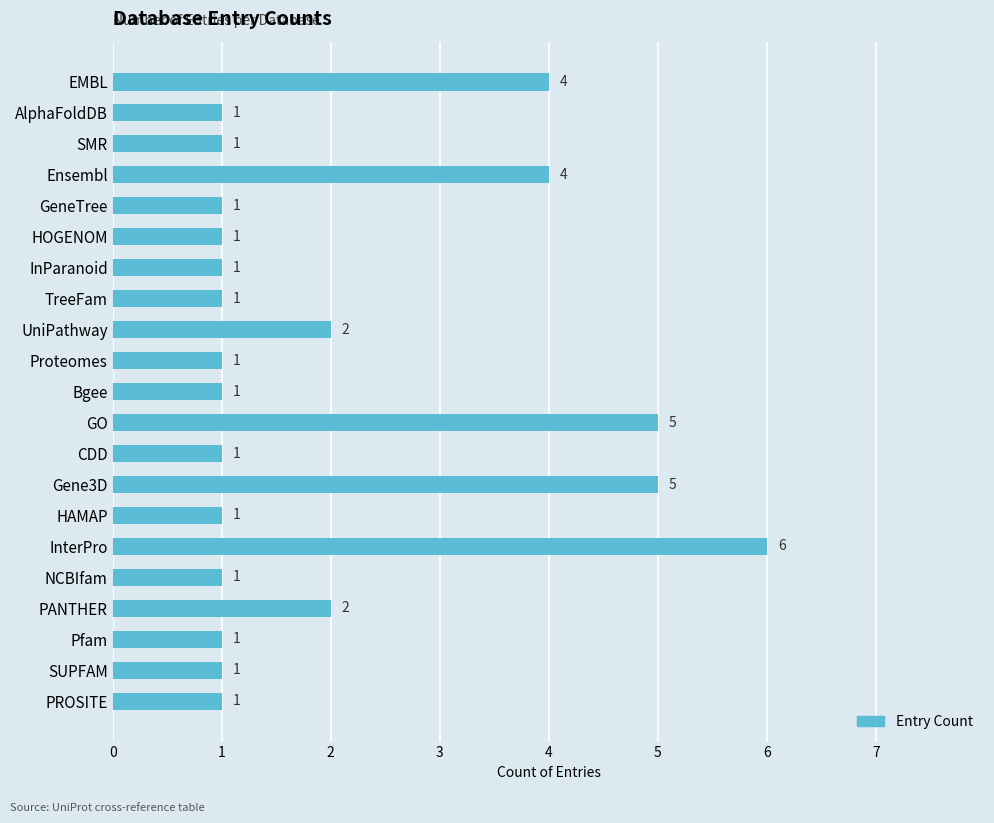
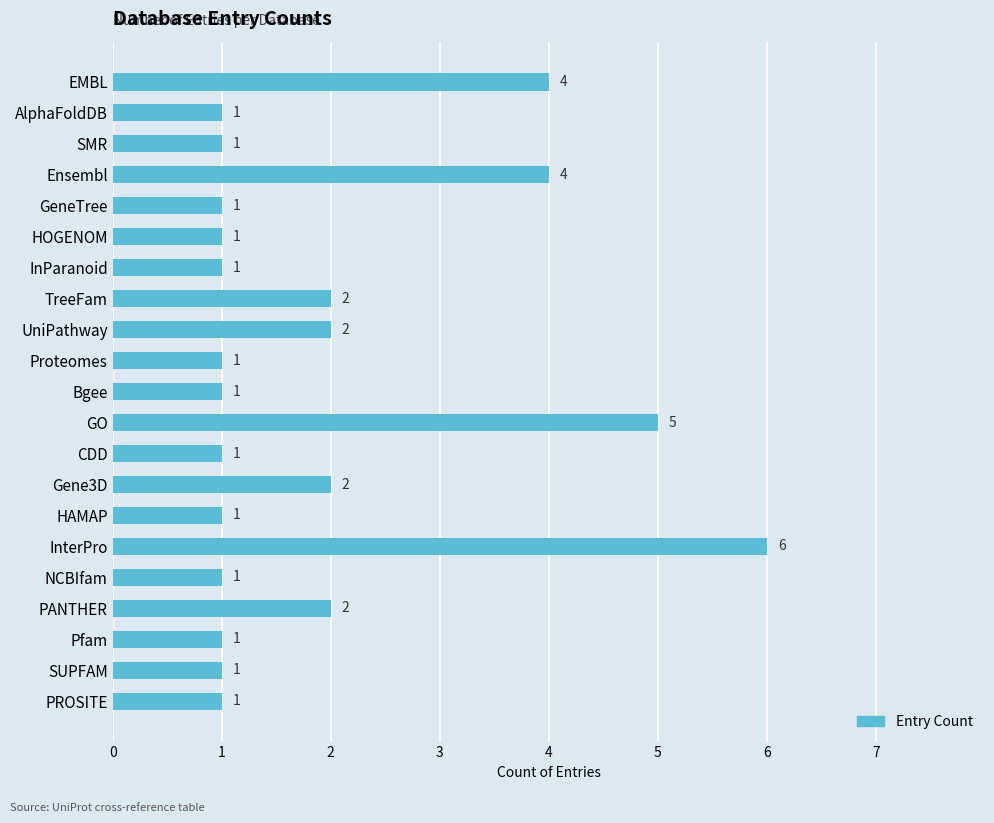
  {
    "EMBL": 4,
    "AlphaFoldDB": 1,
    "SMR": 1,
    "Ensembl": 4,
    "GeneTree": 1,
    "HOGENOM": 1,
    "InParanoid": 1,
-   "TreeFam": 1,
+   "TreeFam": 2,
    "UniPathway": 2,
    "Proteomes": 1,
    "Bgee": 1,
    "GO": 5,
    "CDD": 1,
-   "Gene3D": 5,
+   "Gene3D": 2,
    "HAMAP": 1,
    "InterPro": 6,
    "NCBIfam": 1,
    "PANTHER": 2,
    "Pfam": 1,
    "SUPFAM": 1,
    "PROSITE": 1
  }
